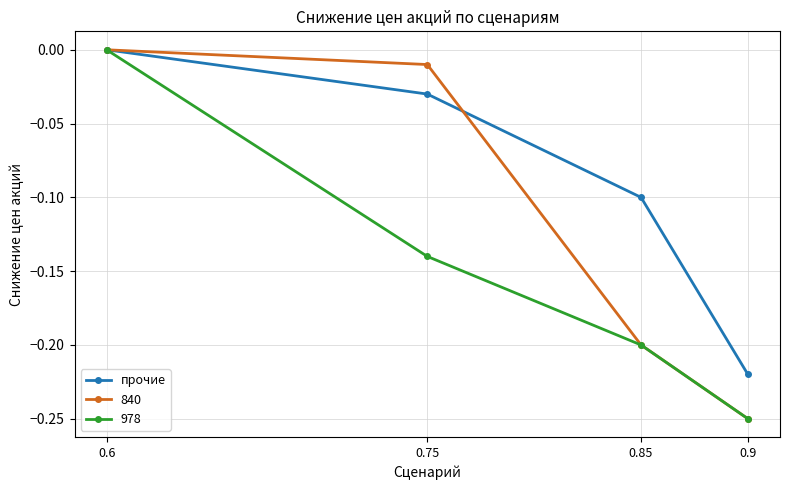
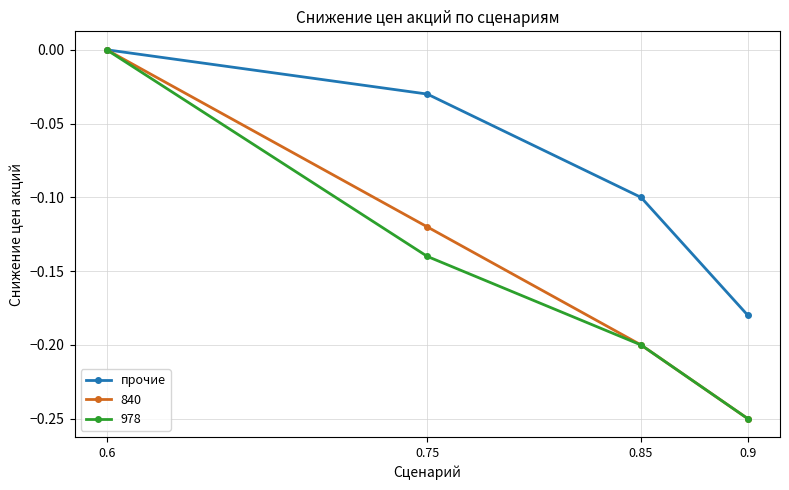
  {
    "прочие": {
      "0.75": -0.03,
      "0.85": -0.10,
-     "0.9": -0.22
+     "0.9": -0.18
    },
    "840": {
-     "0.75": -0.01
+     "0.75": -0.12
    },
    "978": {
      "0.75": -0.14
    }
  }
